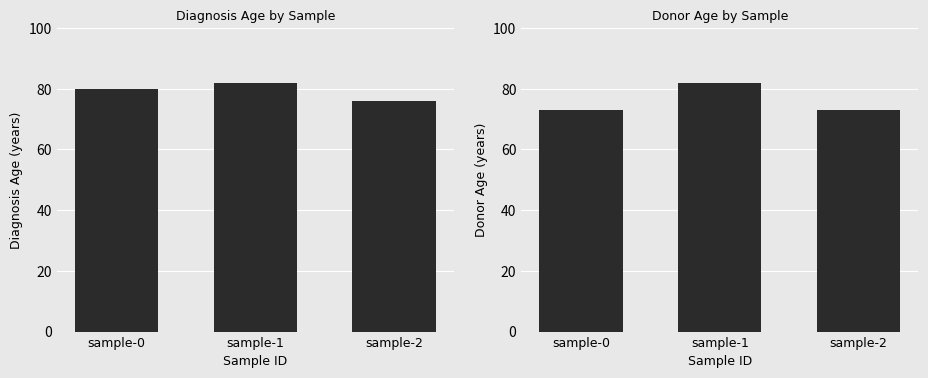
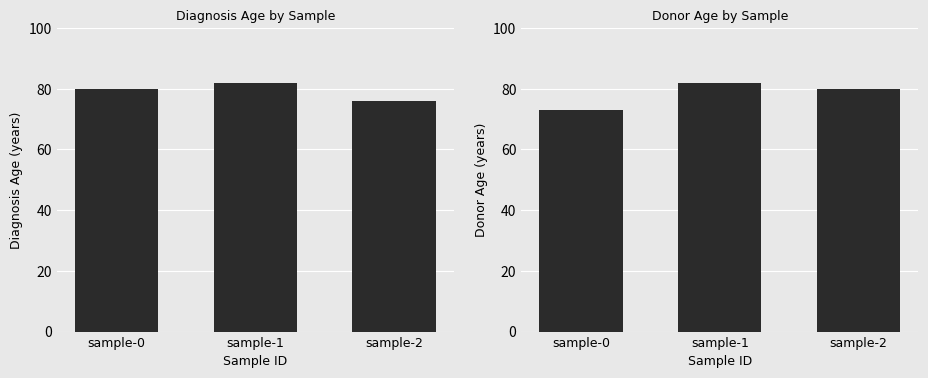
  {
    "Diagnosis Age by Sample": {
      "sample-0": 80,
      "sample-1": 82,
      "sample-2": 76
    },
    "Donor Age by Sample": {
      "sample-0": 73,
      "sample-1": 82,
-     "sample-2": 73
+     "sample-2": 80
    }
  }
